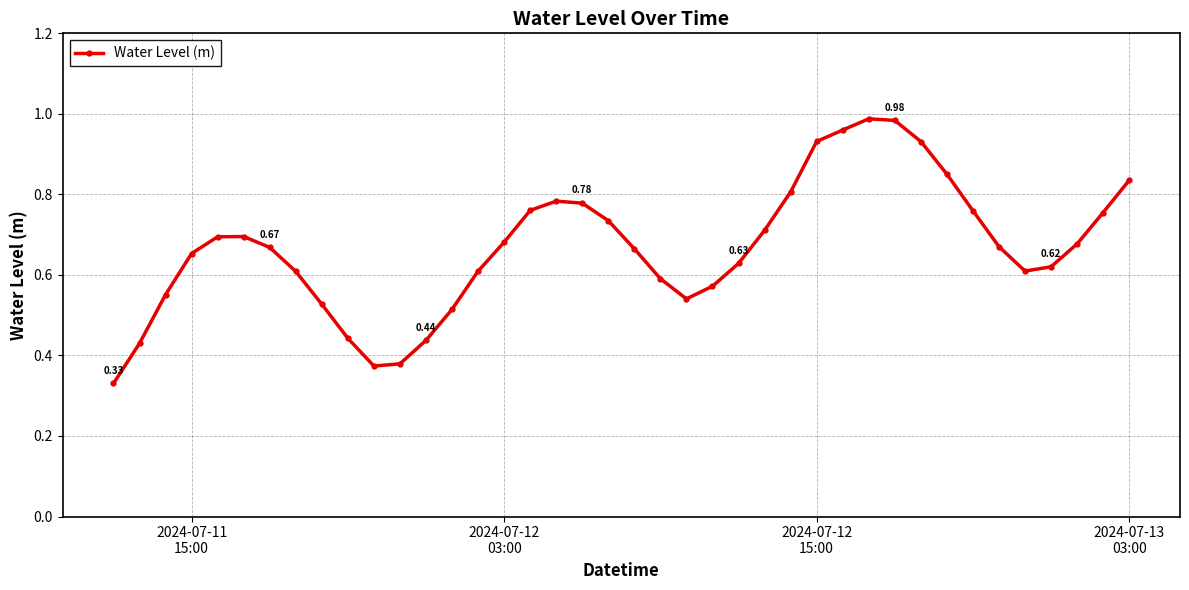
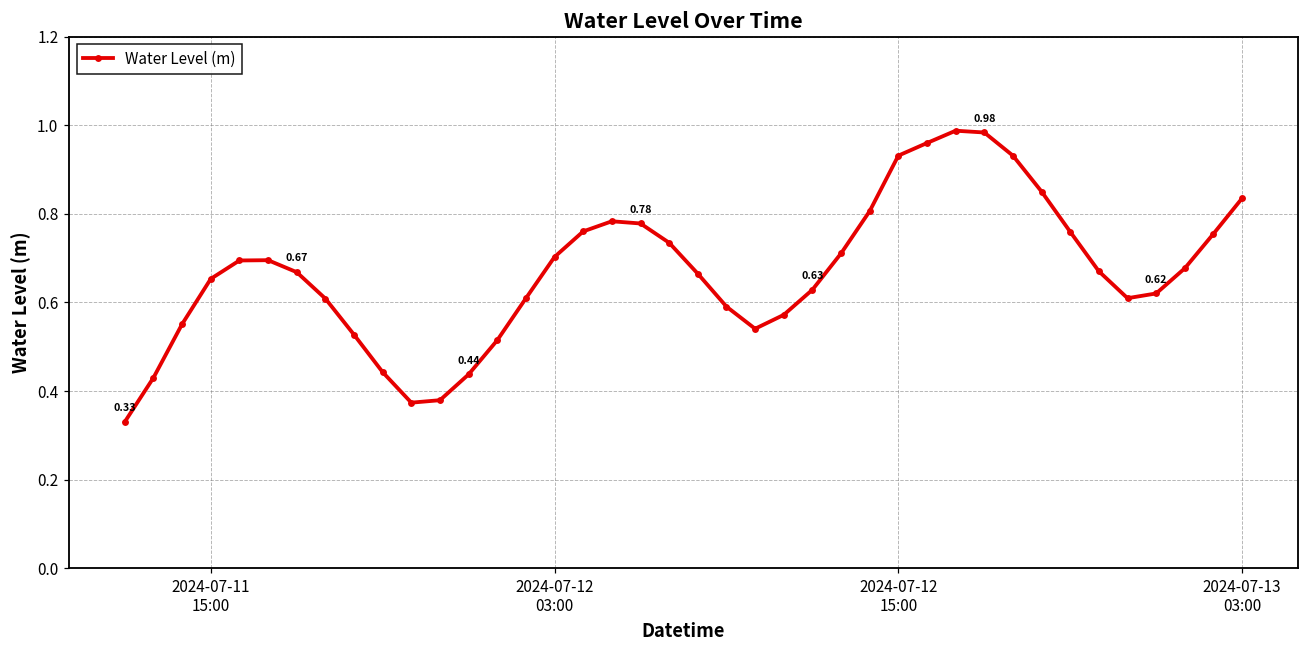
  {
    "2024-07-11 15:00": 0.65,
-   "2024-07-12 03:00": 0.68,
+   "2024-07-12 03:00": 0.70,
    "2024-07-12 15:00": 0.93,
    "2024-07-13 03:00": 0.84
  }
